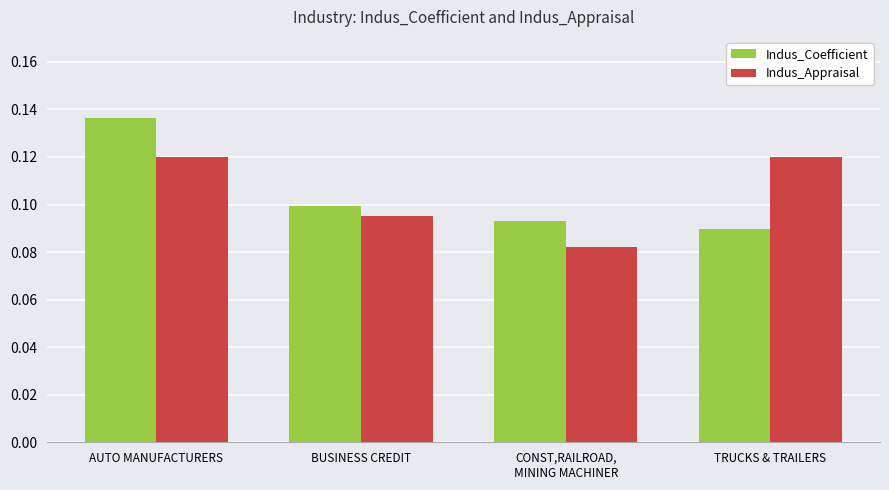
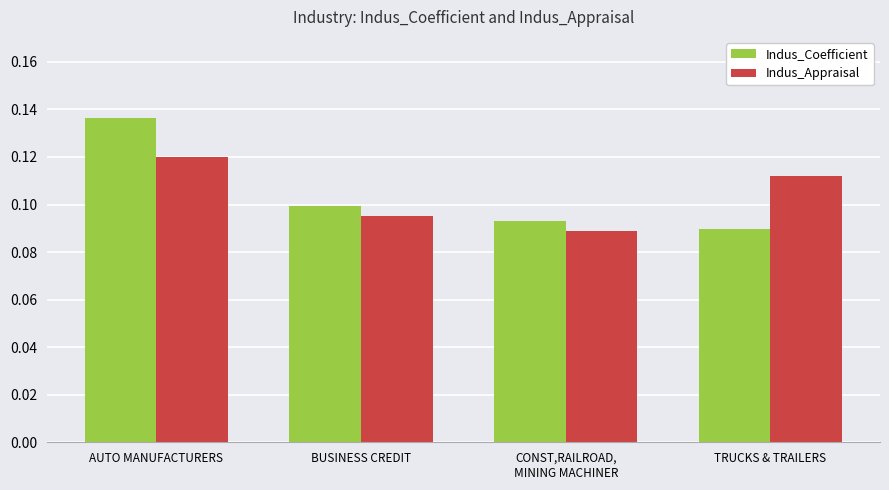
  {
    "Indus_Coefficient": {
      "AUTO MANUFACTURERS": 0.136,
      "BUSINESS CREDIT": 0.099,
      "CONST,RAILROAD, MINING MACHINER": 0.093,
      "TRUCKS & TRAILERS": 0.090
    },
    "Indus_Appraisal": {
      "AUTO MANUFACTURERS": 0.120,
      "BUSINESS CREDIT": 0.095,
-     "CONST,RAILROAD, MINING MACHINER": 0.082,
-     "TRUCKS & TRAILERS": 0.120
+     "CONST,RAILROAD, MINING MACHINER": 0.089,
+     "TRUCKS & TRAILERS": 0.112
    }
  }
